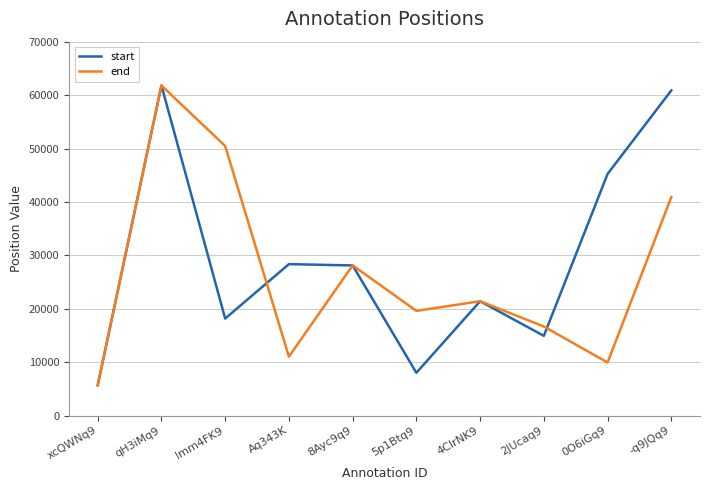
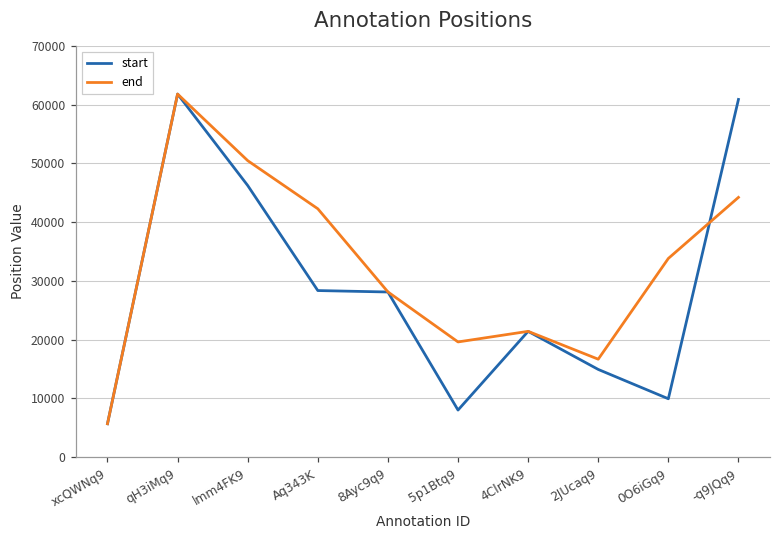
  {
    "start": {
-     "lmm4FK9": 18000,
+     "lmm4FK9": 46000,
      "Aq343K": 28000,
      "5p1Btq9": 8000,
      "2JUcaq9": 15000,
-     "0O6iGq9": 45000,
+     "0O6iGq9": 10000,
      "-q9JQq9": 61000
    },
    "end": {
      "lmm4FK9": 50000,
-     "Aq343K": 11000,
+     "Aq343K": 42000,
      "5p1Btq9": 20000,
      "2JUcaq9": 17000,
-     "0O6iGq9": 10000,
-     "-q9JQq9": 41000
+     "0O6iGq9": 34000,
+     "-q9JQq9": 44000
    }
  }
